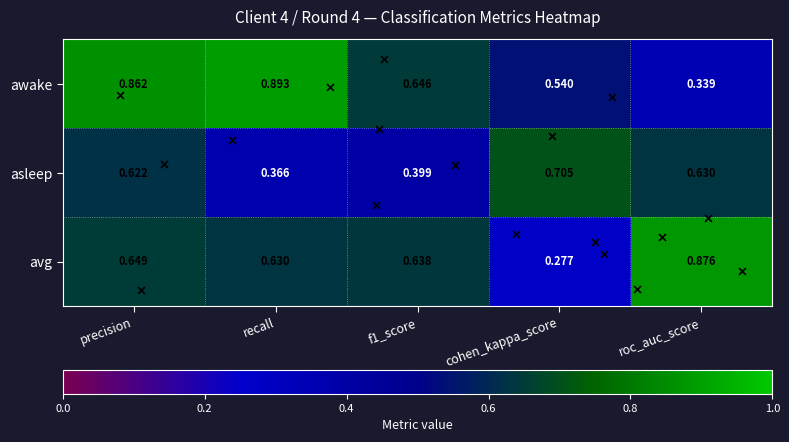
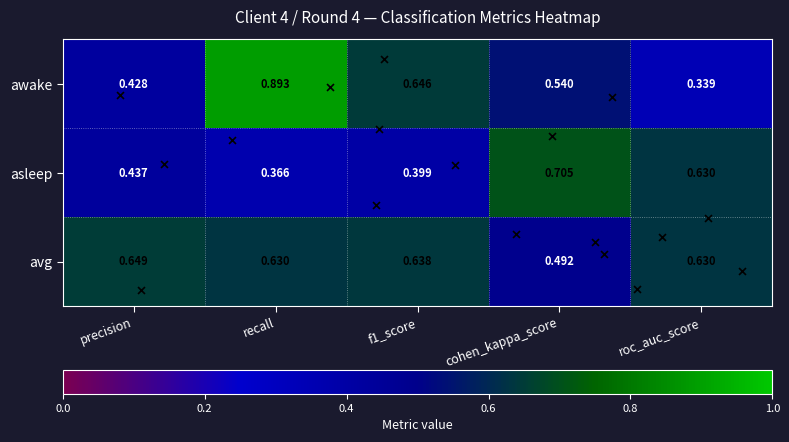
  {
    "awake": {
-     "precision": 0.862,
+     "precision": 0.428,
      "recall": 0.893,
      "f1_score": 0.646,
      "cohen_kappa_score": 0.540,
      "roc_auc_score": 0.339
    },
    "asleep": {
-     "precision": 0.622,
+     "precision": 0.437,
      "recall": 0.366,
      "f1_score": 0.399,
      "cohen_kappa_score": 0.705,
      "roc_auc_score": 0.630
    },
    "avg": {
      "precision": 0.649,
      "recall": 0.630,
      "f1_score": 0.638,
-     "cohen_kappa_score": 0.277,
-     "roc_auc_score": 0.876
+     "cohen_kappa_score": 0.492,
+     "roc_auc_score": 0.630
    }
  }
